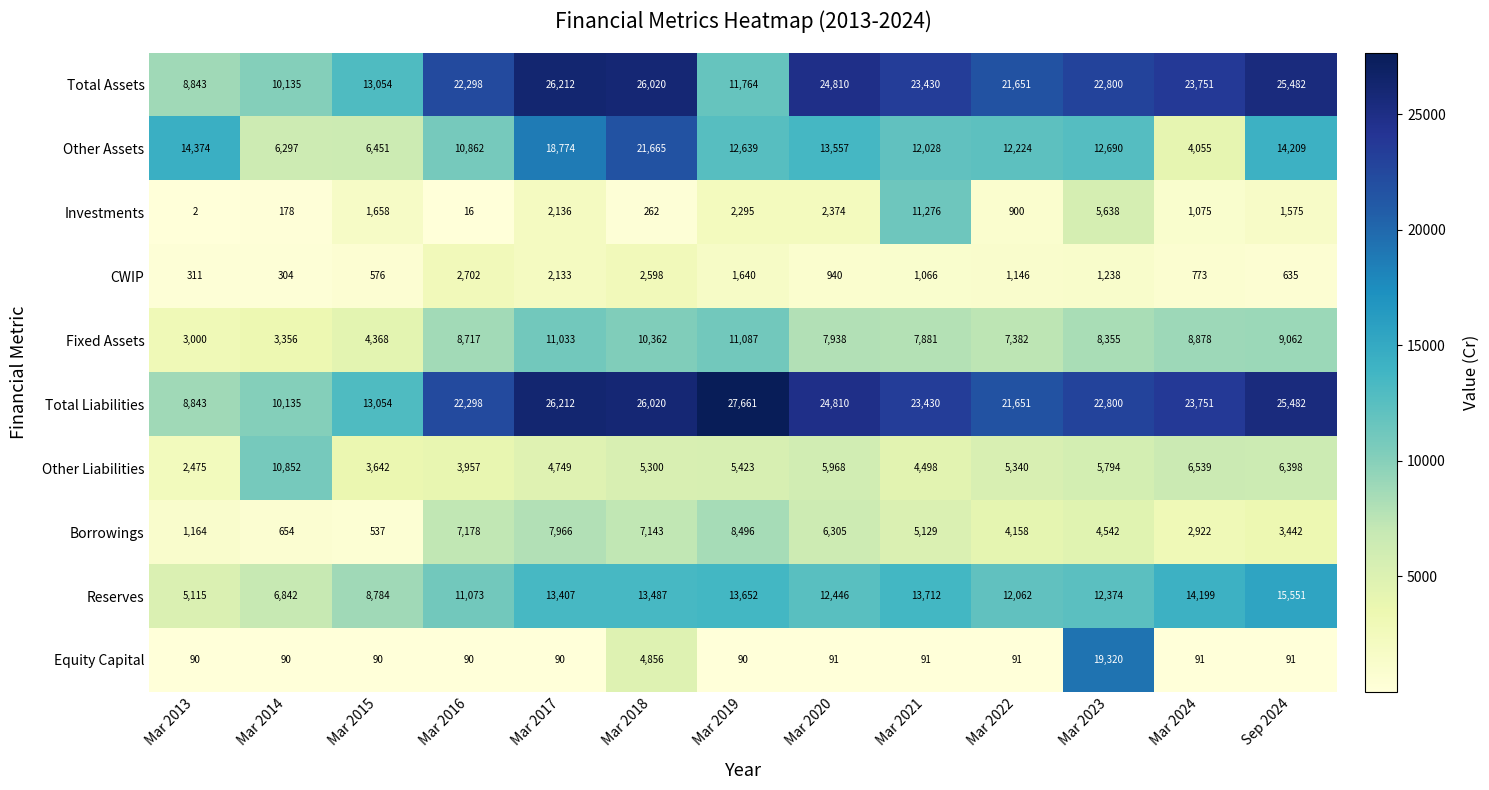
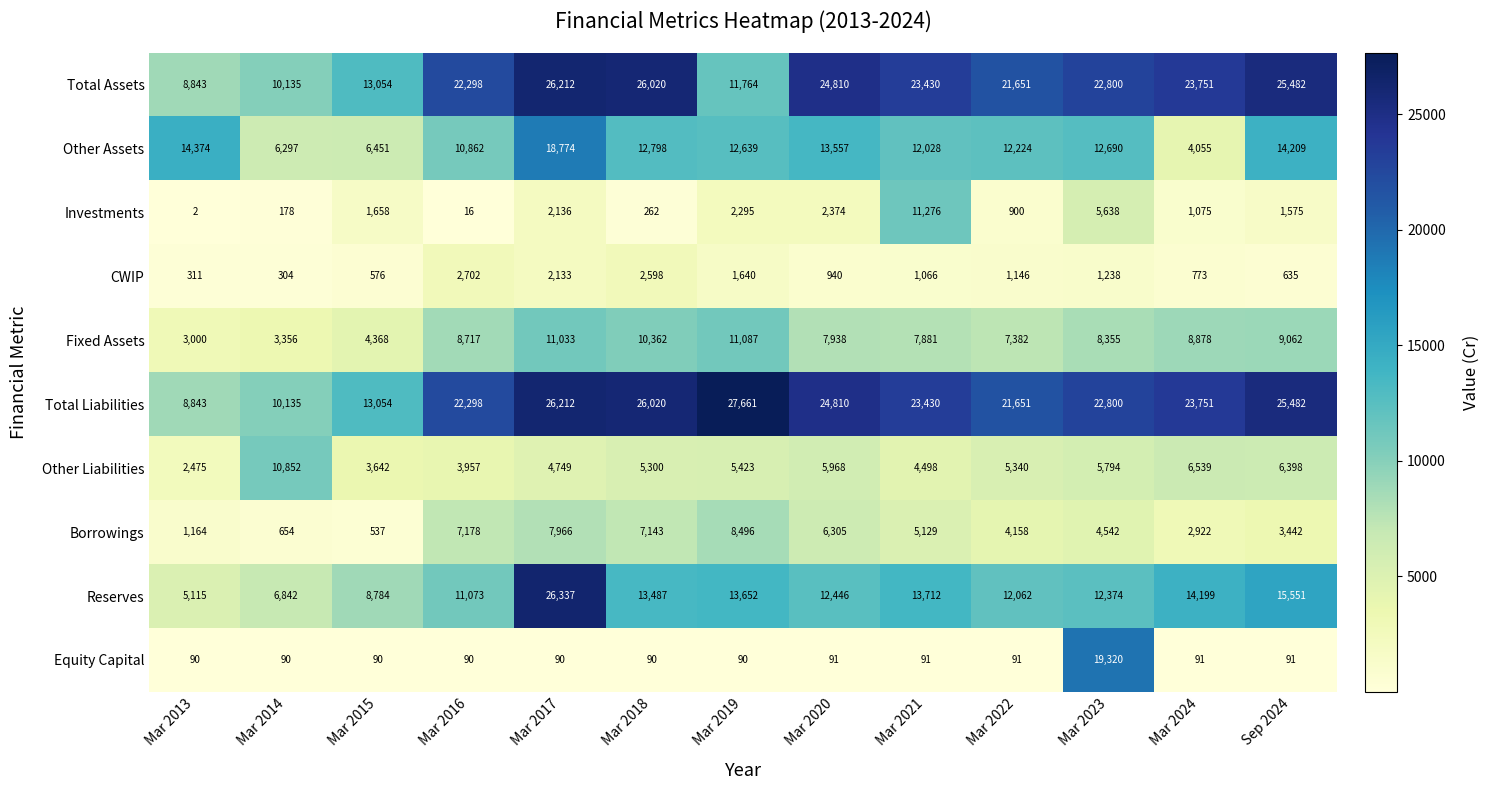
  {
    "Total Assets": {
      "Mar 2013": "8,843",
      "Mar 2014": "10,135",
      "Mar 2015": "13,054",
      "Mar 2016": "22,298",
      "Mar 2017": "26,212",
      "Mar 2018": "26,020",
      "Mar 2019": "11,764",
      "Mar 2020": "24,810",
      "Mar 2021": "23,430",
      "Mar 2022": "21,651",
      "Mar 2023": "22,800",
      "Mar 2024": "23,751",
      "Sep 2024": "25,482"
    },
    "Other Assets": {
      "Mar 2013": "14,374",
      "Mar 2014": "6,297",
      "Mar 2015": "6,451",
      "Mar 2016": "10,862",
      "Mar 2017": "18,774",
-     "Mar 2018": "21,665",
+     "Mar 2018": "12,798",
      "Mar 2019": "12,639",
      "Mar 2020": "13,557",
      "Mar 2021": "12,028",
      "Mar 2022": "12,224",
      "Mar 2023": "12,690",
      "Mar 2024": "4,055",
      "Sep 2024": "14,209"
    },
    "Investments": {
      "Mar 2013": "2",
      "Mar 2014": "178",
      "Mar 2015": "1,658",
      "Mar 2016": "16",
      "Mar 2017": "2,136",
      "Mar 2018": "262",
      "Mar 2019": "2,295",
      "Mar 2020": "2,374",
      "Mar 2021": "11,276",
      "Mar 2022": "900",
      "Mar 2023": "5,638",
      "Mar 2024": "1,075",
      "Sep 2024": "1,575"
    },
    "CWIP": {
      "Mar 2013": "311",
      "Mar 2014": "304",
      "Mar 2015": "576",
      "Mar 2016": "2,702",
      "Mar 2017": "2,133",
      "Mar 2018": "2,598",
      "Mar 2019": "1,640",
      "Mar 2020": "940",
      "Mar 2021": "1,066",
      "Mar 2022": "1,146",
      "Mar 2023": "1,238",
      "Mar 2024": "773",
      "Sep 2024": "635"
    },
    "Fixed Assets": {
      "Mar 2013": "3,000",
      "Mar 2014": "3,356",
      "Mar 2015": "4,368",
      "Mar 2016": "8,717",
      "Mar 2017": "11,033",
      "Mar 2018": "10,362",
      "Mar 2019": "11,087",
      "Mar 2020": "7,938",
      "Mar 2021": "7,881",
      "Mar 2022": "7,382",
      "Mar 2023": "8,355",
      "Mar 2024": "8,878",
      "Sep 2024": "9,062"
    },
    "Total Liabilities": {
      "Mar 2013": "8,843",
      "Mar 2014": "10,135",
      "Mar 2015": "13,054",
      "Mar 2016": "22,298",
      "Mar 2017": "26,212",
      "Mar 2018": "26,020",
      "Mar 2019": "27,661",
      "Mar 2020": "24,810",
      "Mar 2021": "23,430",
      "Mar 2022": "21,651",
      "Mar 2023": "22,800",
      "Mar 2024": "23,751",
      "Sep 2024": "25,482"
    },
    "Other Liabilities": {
      "Mar 2013": "2,475",
      "Mar 2014": "10,852",
      "Mar 2015": "3,642",
      "Mar 2016": "3,957",
      "Mar 2017": "4,749",
      "Mar 2018": "5,300",
      "Mar 2019": "5,423",
      "Mar 2020": "5,968",
      "Mar 2021": "4,498",
      "Mar 2022": "5,340",
      "Mar 2023": "5,794",
      "Mar 2024": "6,539",
      "Sep 2024": "6,398"
    },
    "Borrowings": {
      "Mar 2013": "1,164",
      "Mar 2014": "654",
      "Mar 2015": "537",
      "Mar 2016": "7,178",
      "Mar 2017": "7,966",
      "Mar 2018": "7,143",
      "Mar 2019": "8,496",
      "Mar 2020": "6,305",
      "Mar 2021": "5,129",
      "Mar 2022": "4,158",
      "Mar 2023": "4,542",
      "Mar 2024": "2,922",
      "Sep 2024": "3,442"
    },
    "Reserves": {
      "Mar 2013": "5,115",
      "Mar 2014": "6,842",
      "Mar 2015": "8,784",
      "Mar 2016": "11,073",
-     "Mar 2017": "13,407",
+     "Mar 2017": "26,337",
      "Mar 2018": "13,487",
      "Mar 2019": "13,652",
      "Mar 2020": "12,446",
      "Mar 2021": "13,712",
      "Mar 2022": "12,062",
      "Mar 2023": "12,374",
      "Mar 2024": "14,199",
      "Sep 2024": "15,551"
    },
    "Equity Capital": {
      "Mar 2013": "90",
      "Mar 2014": "90",
      "Mar 2015": "90",
      "Mar 2016": "90",
      "Mar 2017": "90",
-     "Mar 2018": "4,856",
+     "Mar 2018": "90",
      "Mar 2019": "90",
      "Mar 2020": "91",
      "Mar 2021": "91",
      "Mar 2022": "91",
      "Mar 2023": "19,320",
      "Mar 2024": "91",
      "Sep 2024": "91"
    }
  }
